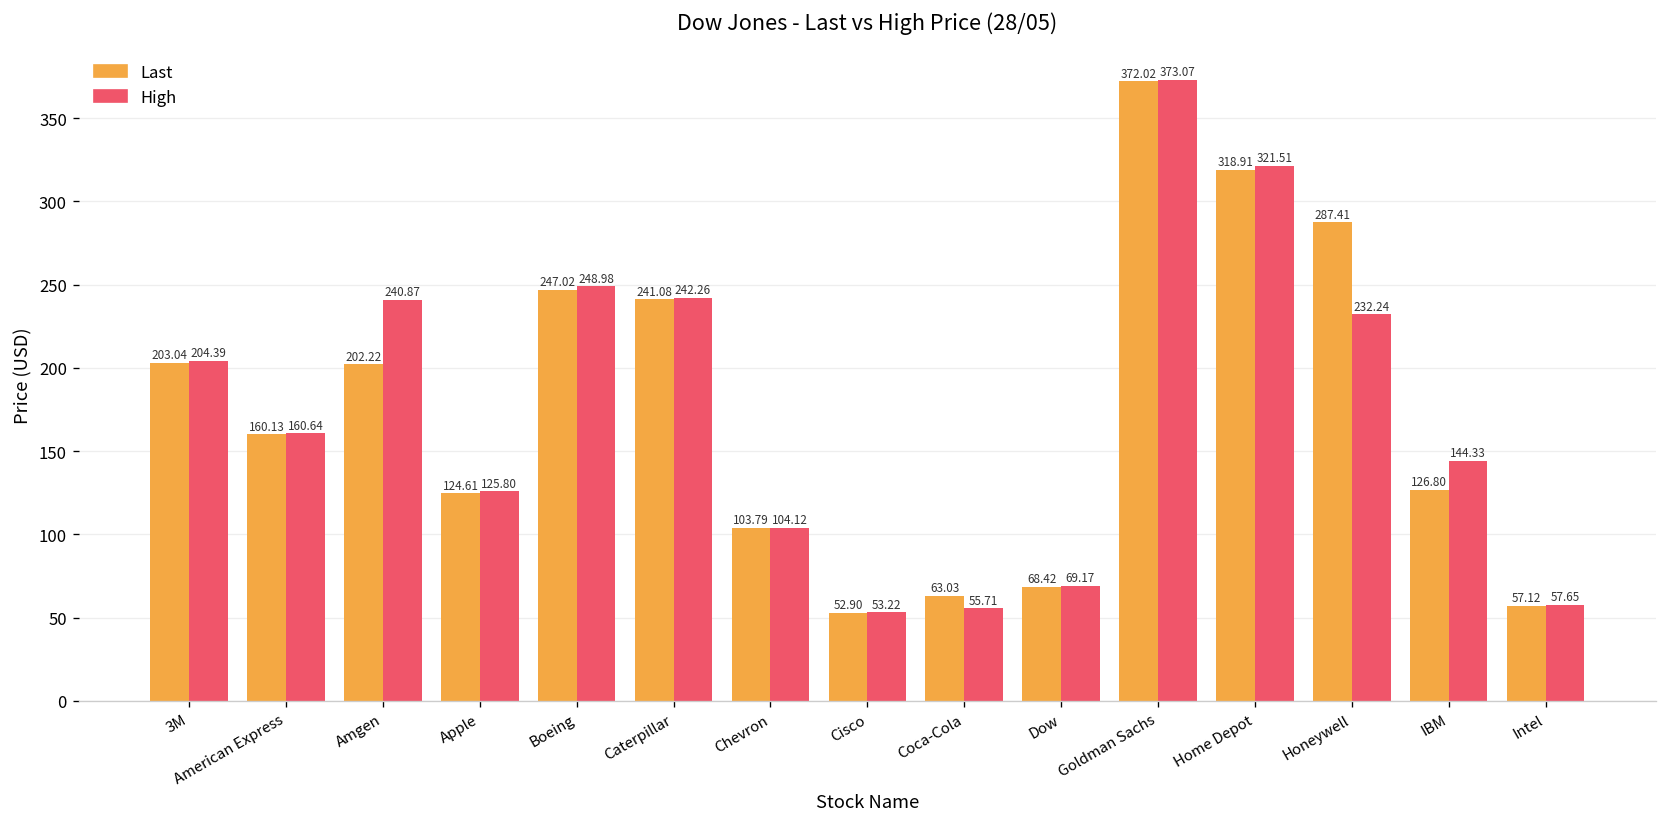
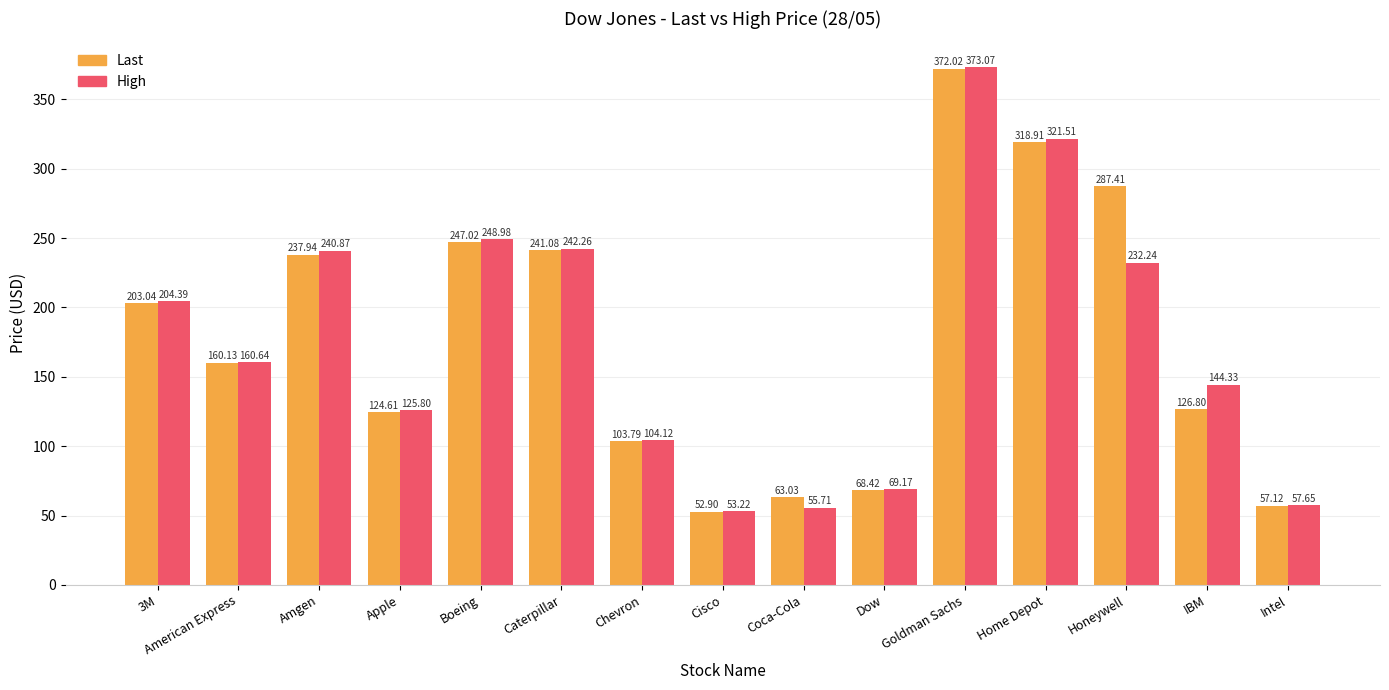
  {
    "Last": {
      "3M": 203.04,
      "American Express": 160.13,
-     "Amgen": 202.22,
+     "Amgen": 237.94,
      "Apple": 124.61,
      "Boeing": 247.02,
      "Caterpillar": 241.08,
      "Chevron": 103.79,
      "Cisco": 52.90,
      "Coca-Cola": 63.03,
      "Dow": 68.42,
      "Goldman Sachs": 372.02,
      "Home Depot": 318.91,
      "Honeywell": 287.41,
      "IBM": 126.80,
      "Intel": 57.12
    },
    "High": {
      "3M": 204.39,
      "American Express": 160.64,
      "Amgen": 240.87,
      "Apple": 125.80,
      "Boeing": 248.98,
      "Caterpillar": 242.26,
      "Chevron": 104.12,
      "Cisco": 53.22,
      "Coca-Cola": 55.71,
      "Dow": 69.17,
      "Goldman Sachs": 373.07,
      "Home Depot": 321.51,
      "Honeywell": 232.24,
      "IBM": 144.33,
      "Intel": 57.65
    }
  }
